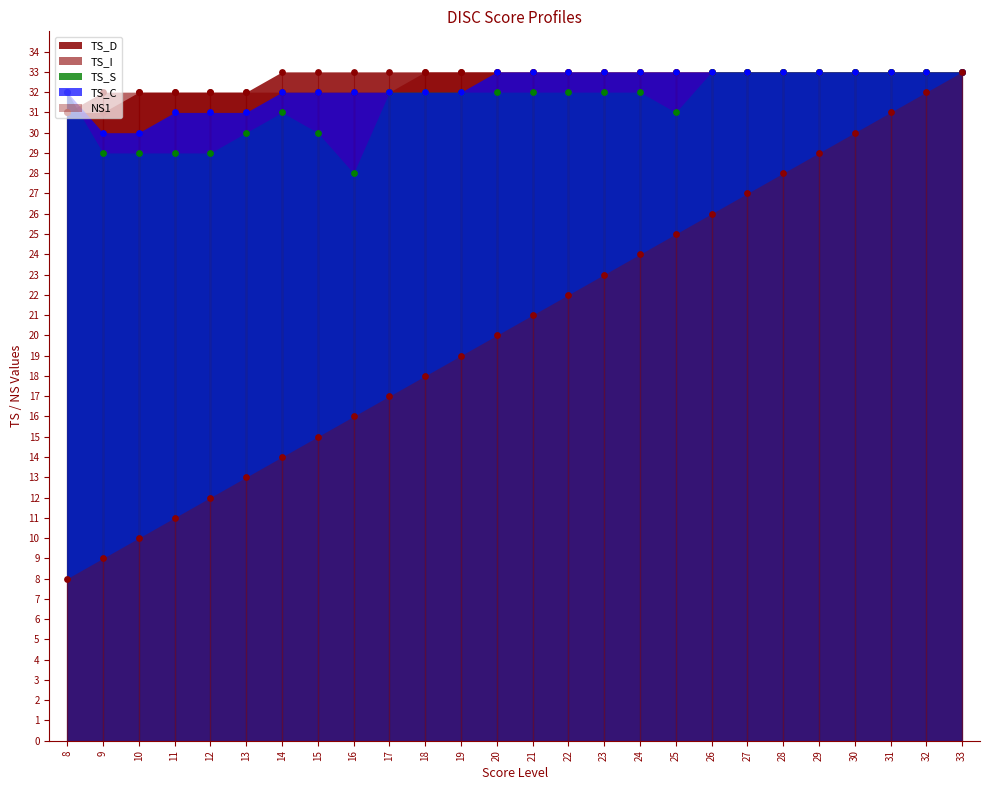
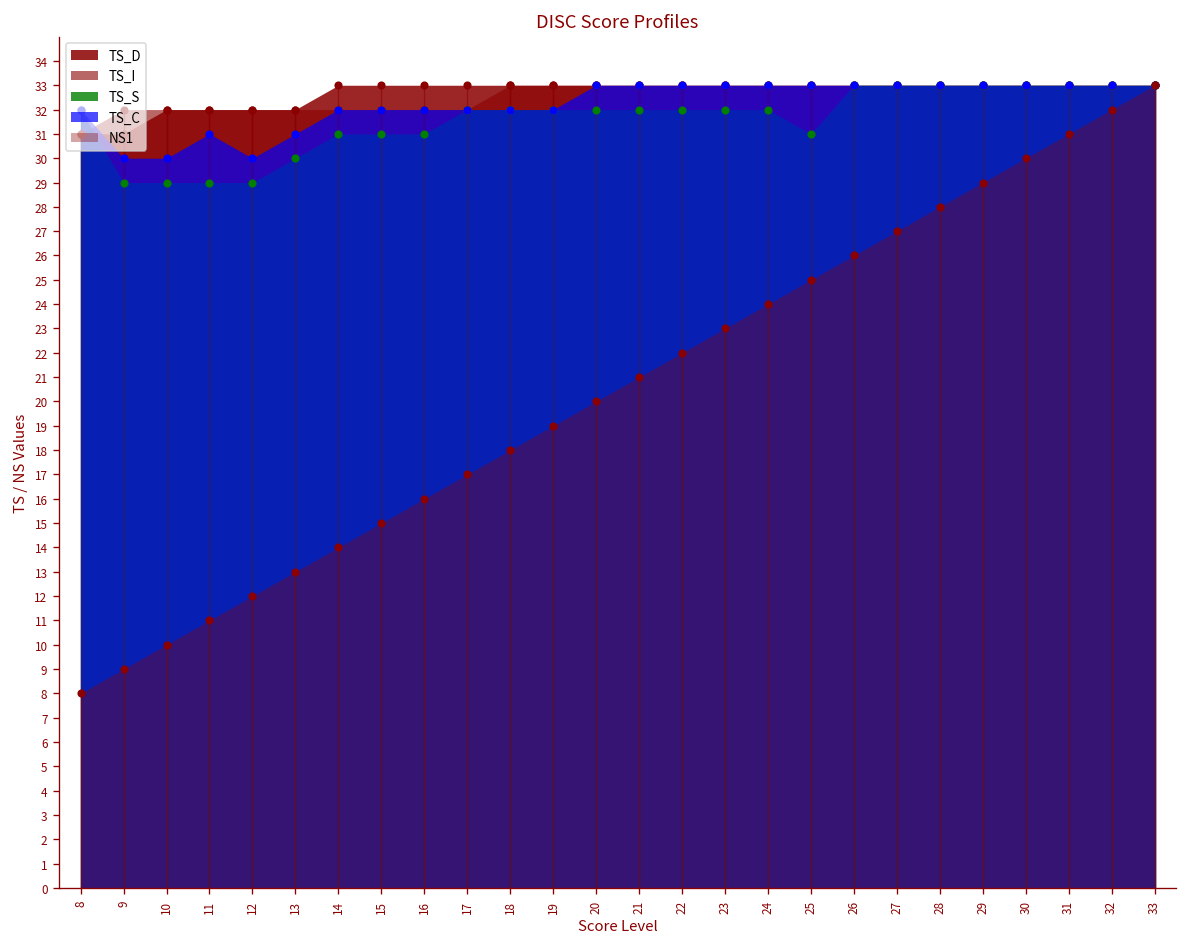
  {
    "TS_S": {
      "9": 29,
      "10": 29,
      "11": 29,
      "12": 29,
      "13": 30,
      "14": 31,
-     "15": 30,
-     "16": 28,
+     "15": 31,
+     "16": 31,
      "20": 32,
      "21": 32,
      "22": 32,
      "23": 32,
      "24": 32,
      "25": 31
    },
    "TS_C": {
      "9": 30,
      "10": 30,
      "11": 31,
-     "12": 31,
+     "12": 30,
      "13": 31
    }
  }
